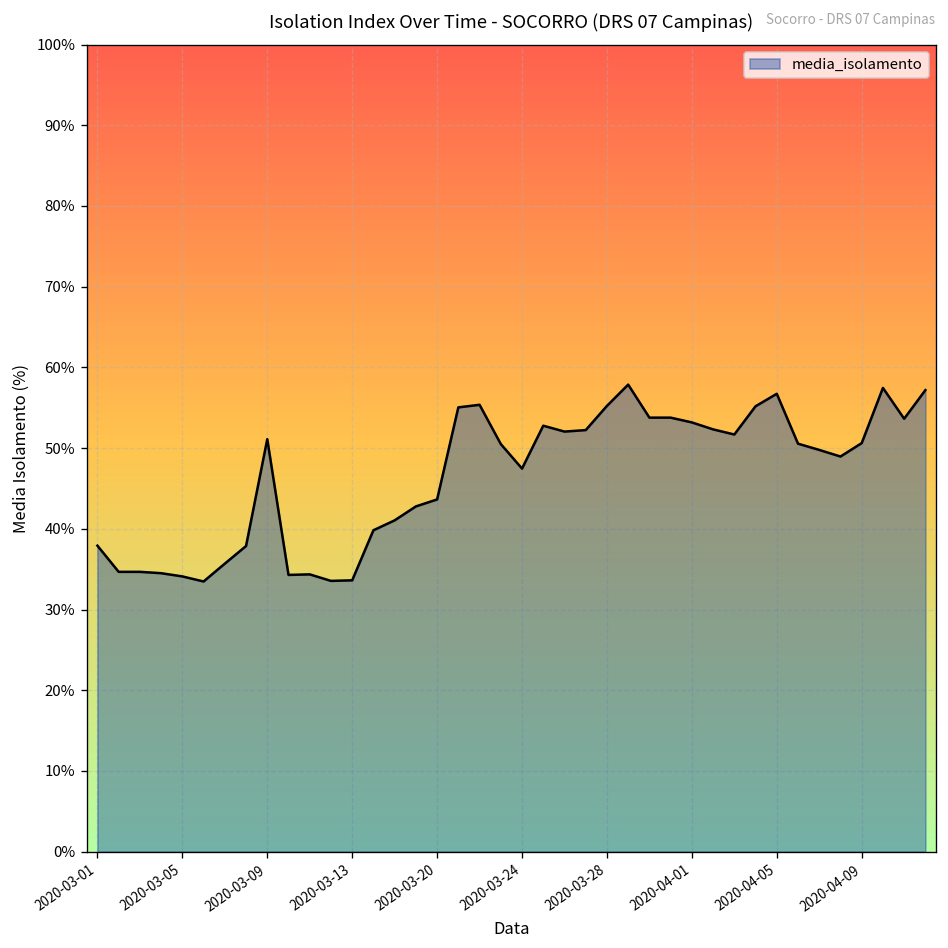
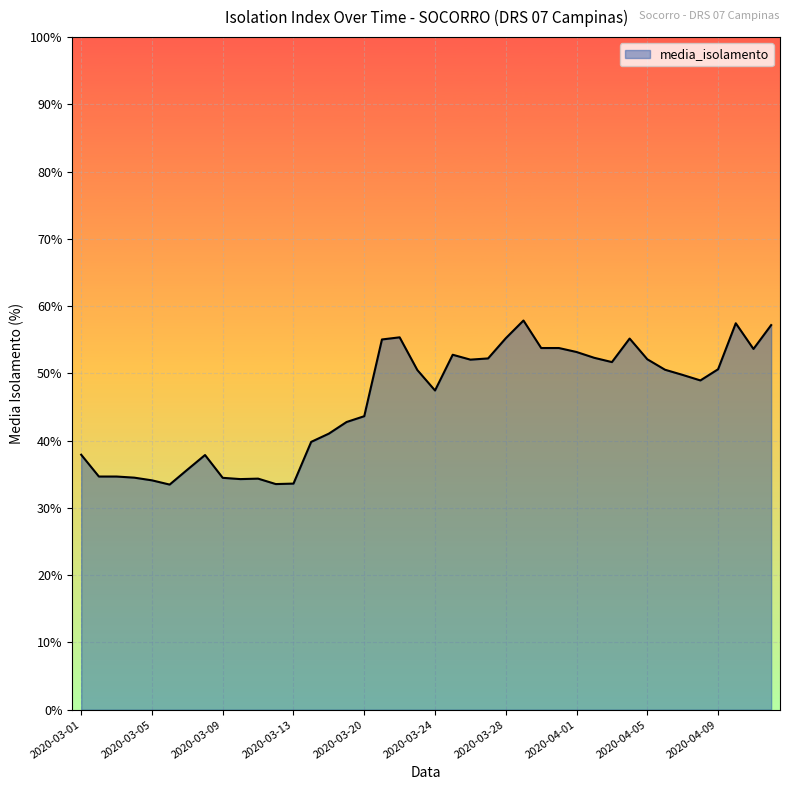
  {
    "2020-03-01": "38%",
    "2020-03-05": "34%",
-   "2020-03-09": "51%",
+   "2020-03-09": "34%",
    "2020-03-13": "34%",
    "2020-03-20": "44%",
    "2020-03-24": "47%",
    "2020-03-28": "55%",
    "2020-04-01": "53%",
-   "2020-04-05": "57%",
+   "2020-04-05": "52%",
    "2020-04-09": "51%"
  }
